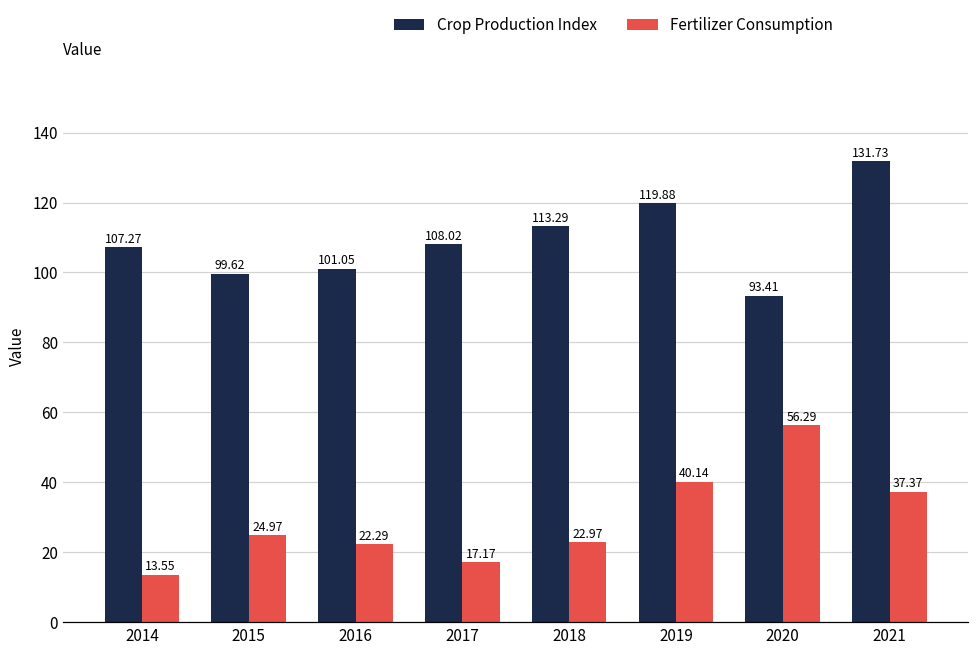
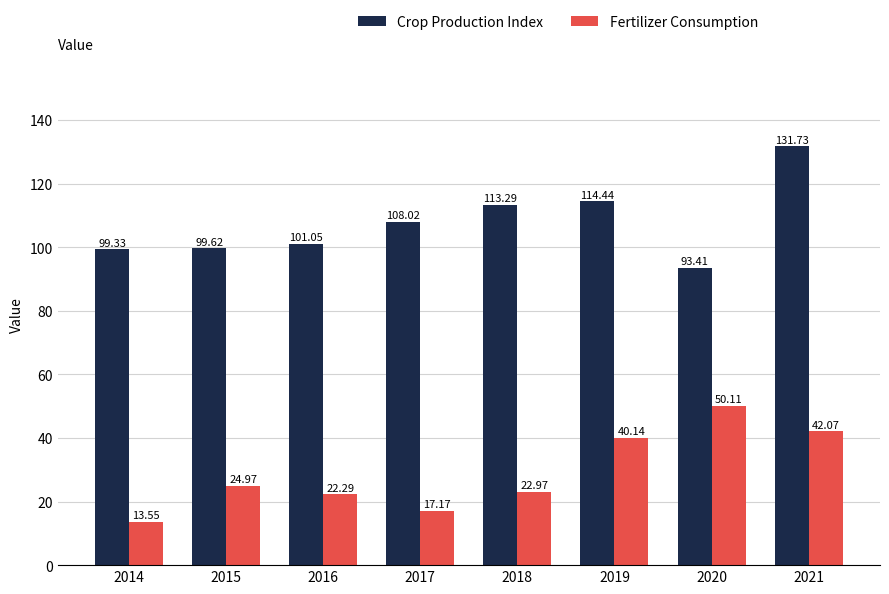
  {
    "Crop Production Index": {
-     "2014": 107.27,
+     "2014": 99.33,
      "2015": 99.62,
      "2016": 101.05,
      "2017": 108.02,
      "2018": 113.29,
-     "2019": 119.88,
+     "2019": 114.44,
      "2020": 93.41,
      "2021": 131.73
    },
    "Fertilizer Consumption": {
      "2014": 13.55,
      "2015": 24.97,
      "2016": 22.29,
      "2017": 17.17,
      "2018": 22.97,
      "2019": 40.14,
-     "2020": 56.29,
-     "2021": 37.37
+     "2020": 50.11,
+     "2021": 42.07
    }
  }
